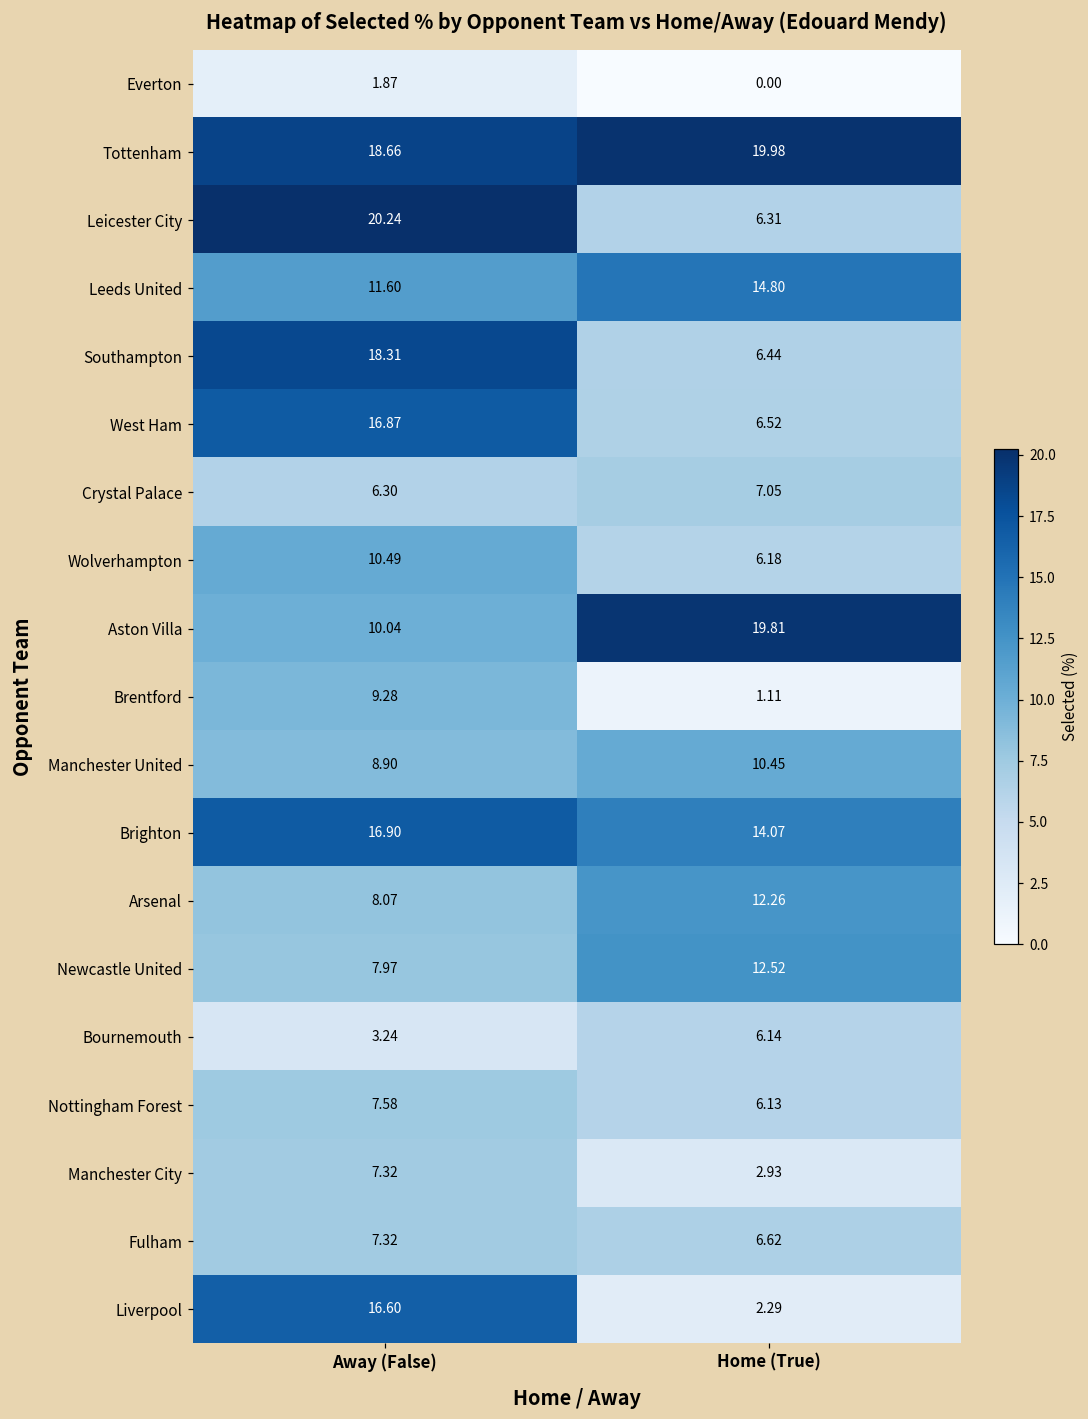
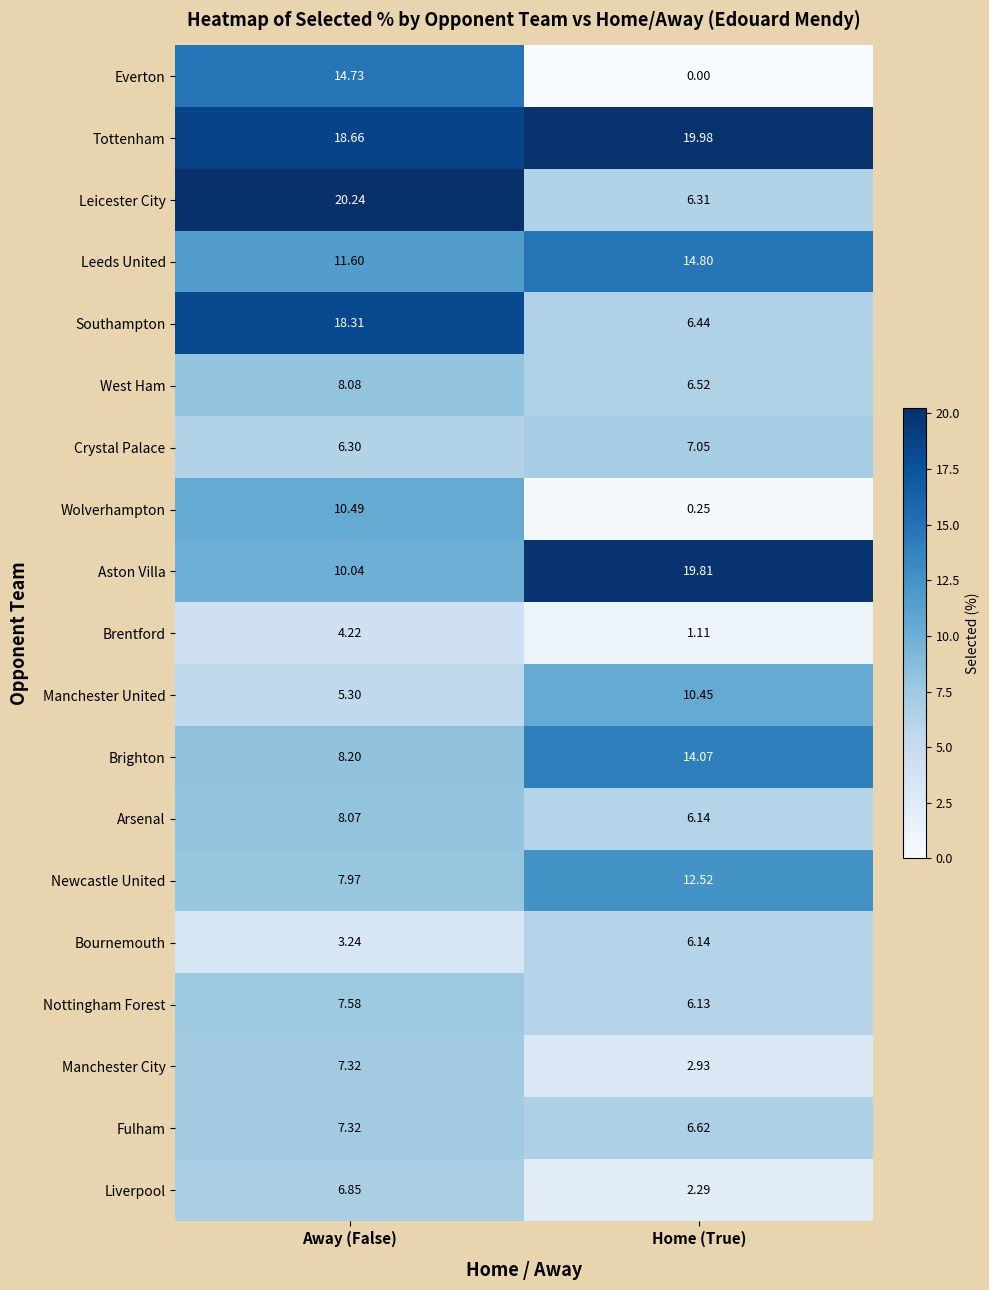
  {
    "Everton": {
-     "Away (False)": 1.87,
+     "Away (False)": 14.73,
      "Home (True)": 0.00
    },
    "Tottenham": {
      "Away (False)": 18.66,
      "Home (True)": 19.98
    },
    "Leicester City": {
      "Away (False)": 20.24,
      "Home (True)": 6.31
    },
    "Leeds United": {
      "Away (False)": 11.60,
      "Home (True)": 14.80
    },
    "Southampton": {
      "Away (False)": 18.31,
      "Home (True)": 6.44
    },
    "West Ham": {
-     "Away (False)": 16.87,
+     "Away (False)": 8.08,
      "Home (True)": 6.52
    },
    "Crystal Palace": {
      "Away (False)": 6.30,
      "Home (True)": 7.05
    },
    "Wolverhampton": {
      "Away (False)": 10.49,
-     "Home (True)": 6.18
+     "Home (True)": 0.25
    },
    "Aston Villa": {
      "Away (False)": 10.04,
      "Home (True)": 19.81
    },
    "Brentford": {
-     "Away (False)": 9.28,
+     "Away (False)": 4.22,
      "Home (True)": 1.11
    },
    "Manchester United": {
-     "Away (False)": 8.90,
+     "Away (False)": 5.30,
      "Home (True)": 10.45
    },
    "Brighton": {
-     "Away (False)": 16.90,
+     "Away (False)": 8.20,
      "Home (True)": 14.07
    },
    "Arsenal": {
      "Away (False)": 8.07,
-     "Home (True)": 12.26
+     "Home (True)": 6.14
    },
    "Newcastle United": {
      "Away (False)": 7.97,
      "Home (True)": 12.52
    },
    "Bournemouth": {
      "Away (False)": 3.24,
      "Home (True)": 6.14
    },
    "Nottingham Forest": {
      "Away (False)": 7.58,
      "Home (True)": 6.13
    },
    "Manchester City": {
      "Away (False)": 7.32,
      "Home (True)": 2.93
    },
    "Fulham": {
      "Away (False)": 7.32,
      "Home (True)": 6.62
    },
    "Liverpool": {
-     "Away (False)": 16.60,
+     "Away (False)": 6.85,
      "Home (True)": 2.29
    }
  }
